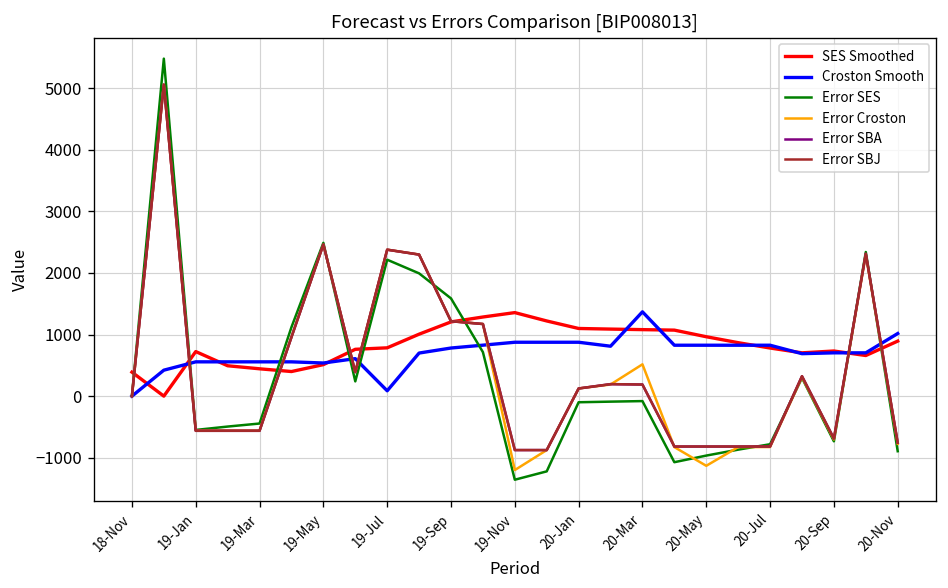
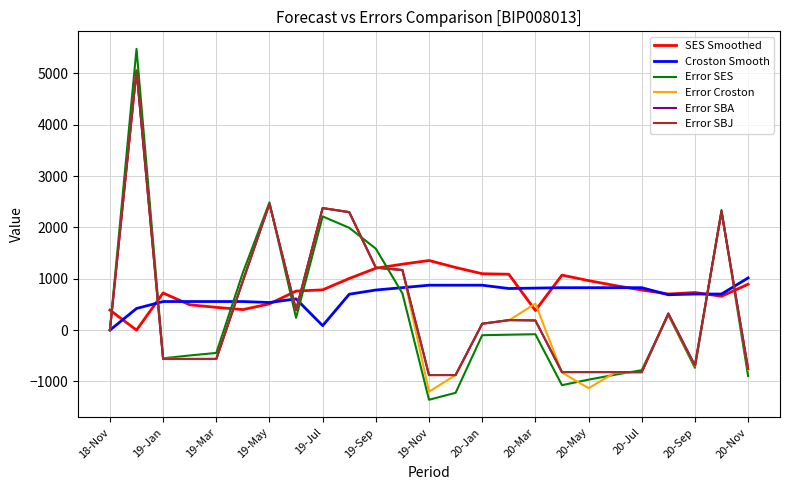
  {
    "SES Smoothed": {
      "18-Nov": 400,
      "19-Jan": 700,
      "19-Mar": 400,
      "19-Jul": 800,
      "19-Nov": 1400,
      "20-Jan": 1100,
-     "20-Mar": 1100,
+     "20-Mar": 400,
      "20-May": 1000,
      "20-Nov": 900
    },
    "Croston Smooth": {
      "19-Jan": 600,
      "19-Mar": 600,
      "19-Jul": 100,
      "19-Sep": 800,
      "19-Nov": 900,
      "20-Jan": 900,
-     "20-Mar": 1400,
+     "20-Mar": 800,
      "20-May": 800,
      "20-Nov": 1000
    },
    "Error SES": {
      "19-Mar": -400,
      "19-Jul": 2200,
      "19-Sep": 1600,
      "19-Nov": -1400,
      "20-Jan": -100,
      "20-Mar": -100,
      "20-May": -1000,
      "20-Nov": -900
    },
    "Error Croston": {
      "19-Nov": -1200,
      "20-Mar": 500,
      "20-May": -1100
    }
  }
